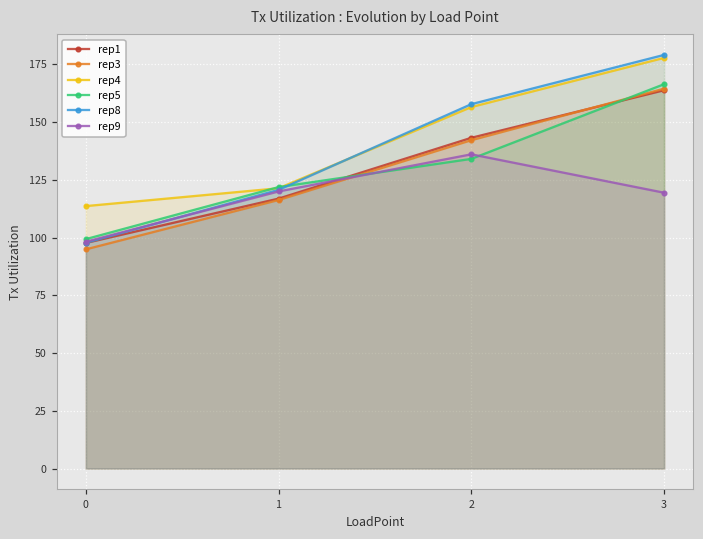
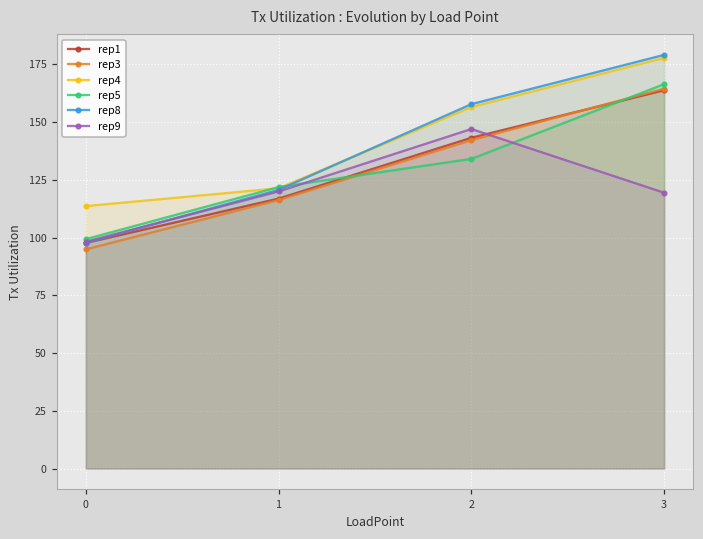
  {
    "rep3": {
      "0": 95
    },
    "rep4": {
      "0": 114,
      "2": 157,
      "3": 178
    },
    "rep5": {
      "2": 134,
      "3": 166
    },
    "rep8": {
      "2": 158,
      "3": 179
    },
    "rep9": {
-     "2": 136,
+     "2": 147,
      "3": 119
    }
  }
